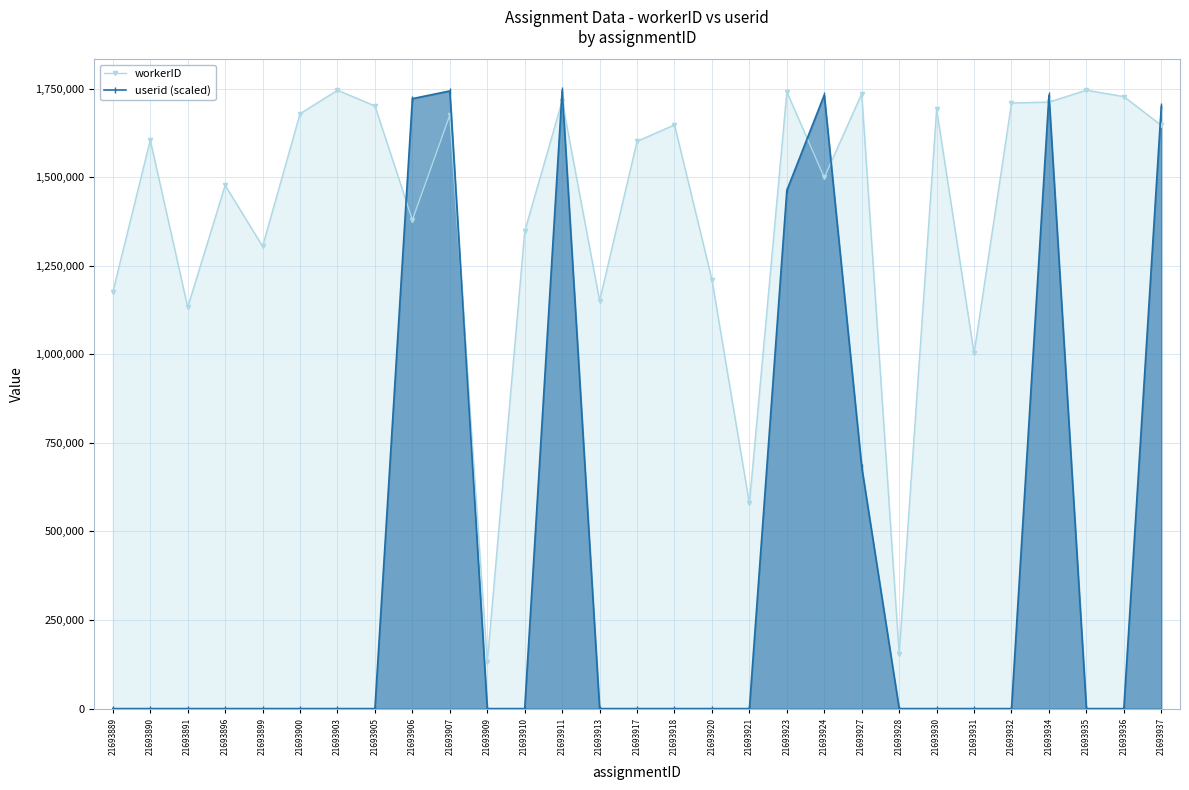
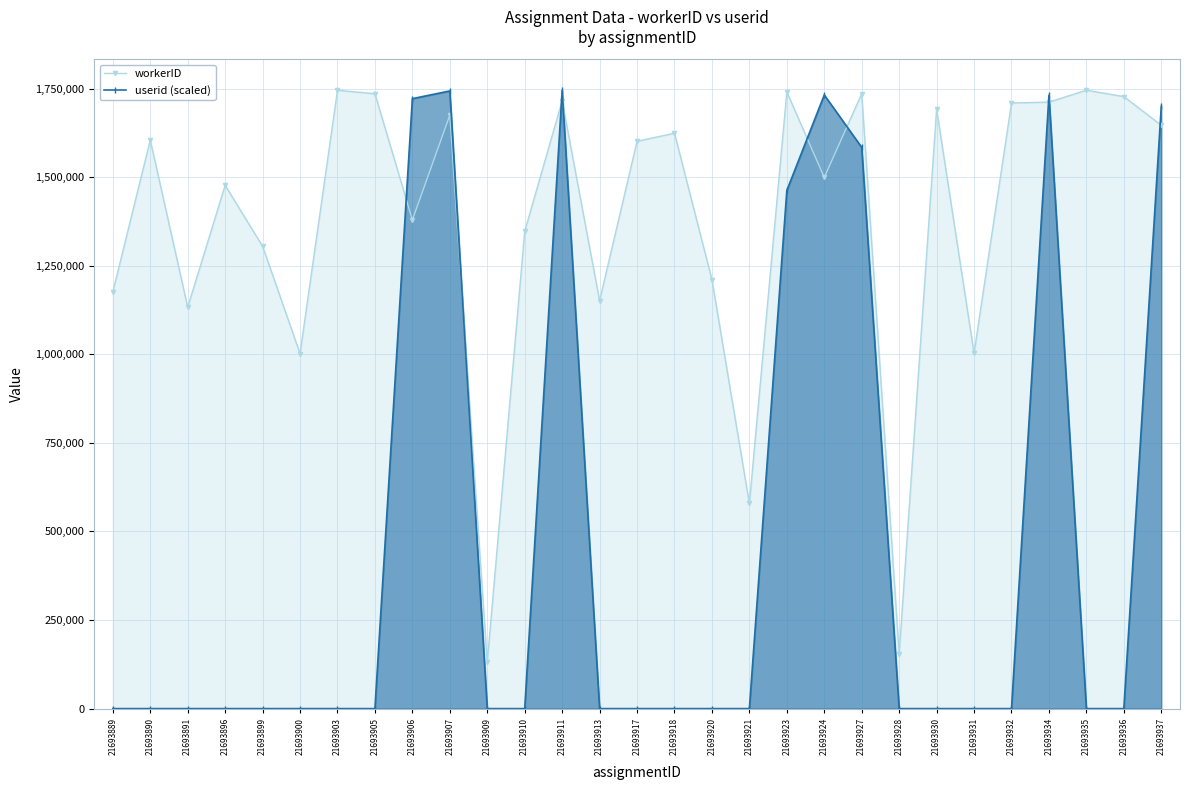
  {
    "workerID": {
      "21693889": "1,180,000",
      "21693890": "1,600,000",
      "21693891": "1,130,000",
      "21693896": "1,480,000",
      "21693899": "1,300,000",
-     "21693900": "1,680,000",
+     "21693900": "1,000,000",
      "21693903": "1,750,000",
-     "21693905": "1,700,000",
+     "21693905": "1,740,000",
      "21693906": "1,380,000",
      "21693907": "1,680,000",
      "21693909": "130,000",
      "21693910": "1,350,000",
      "21693911": "1,720,000",
      "21693913": "1,150,000",
      "21693917": "1,600,000",
-     "21693918": "1,650,000",
+     "21693918": "1,620,000",
      "21693920": "1,210,000",
      "21693921": "580,000",
      "21693923": "1,740,000",
      "21693924": "1,500,000",
      "21693927": "1,740,000",
      "21693928": "150,000",
      "21693930": "1,690,000",
      "21693931": "1,000,000",
      "21693932": "1,710,000",
      "21693934": "1,710,000",
      "21693935": "1,750,000",
      "21693936": "1,730,000",
      "21693937": "1,650,000"
    },
    "userid (scaled)": {
      "21693889": "0",
      "21693890": "0",
      "21693891": "0",
      "21693896": "0",
      "21693899": "0",
      "21693900": "0",
      "21693903": "0",
      "21693905": "0",
      "21693906": "1,720,000",
      "21693907": "1,740,000",
      "21693909": "0",
      "21693910": "0",
      "21693911": "1,750,000",
      "21693913": "0",
      "21693917": "0",
      "21693918": "0",
      "21693920": "0",
      "21693921": "0",
      "21693923": "1,460,000",
      "21693924": "1,730,000",
-     "21693927": "680,000",
+     "21693927": "1,580,000",
      "21693928": "0",
      "21693930": "0",
      "21693931": "0",
      "21693932": "0",
      "21693934": "1,730,000",
      "21693935": "0",
      "21693936": "0",
      "21693937": "1,700,000"
    }
  }
